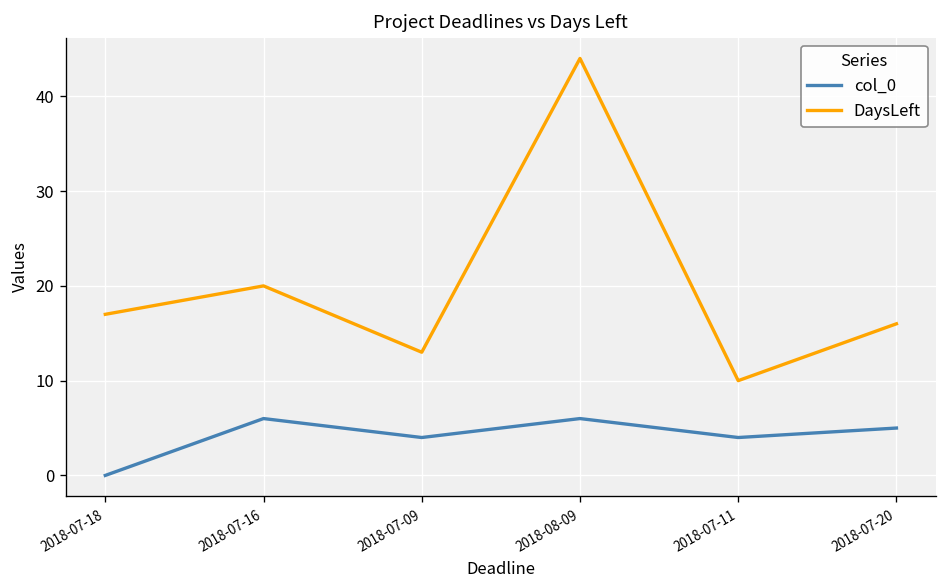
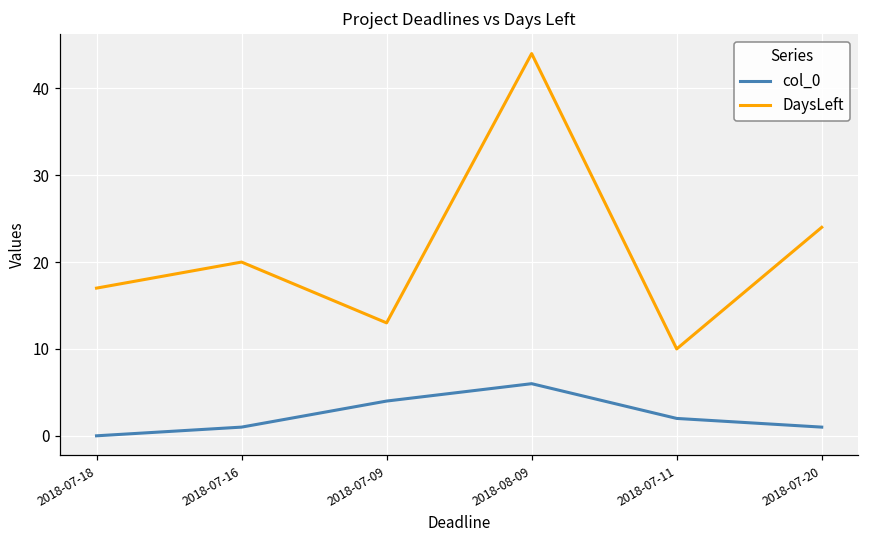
  {
    "col_0": {
      "2018-07-18": 0,
-     "2018-07-16": 6,
+     "2018-07-16": 1,
      "2018-07-09": 4,
      "2018-08-09": 6,
-     "2018-07-11": 4,
-     "2018-07-20": 5
+     "2018-07-11": 2,
+     "2018-07-20": 1
    },
    "DaysLeft": {
      "2018-07-18": 17,
      "2018-07-16": 20,
      "2018-07-09": 13,
      "2018-08-09": 44,
      "2018-07-11": 10,
-     "2018-07-20": 16
+     "2018-07-20": 24
    }
  }
